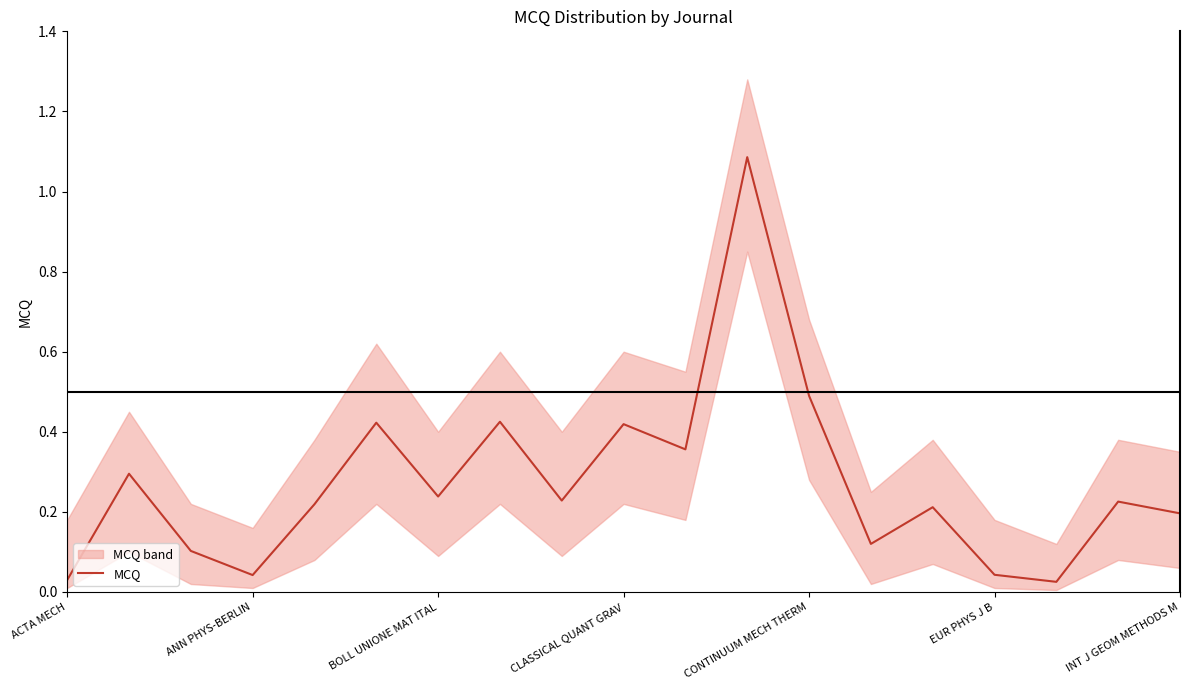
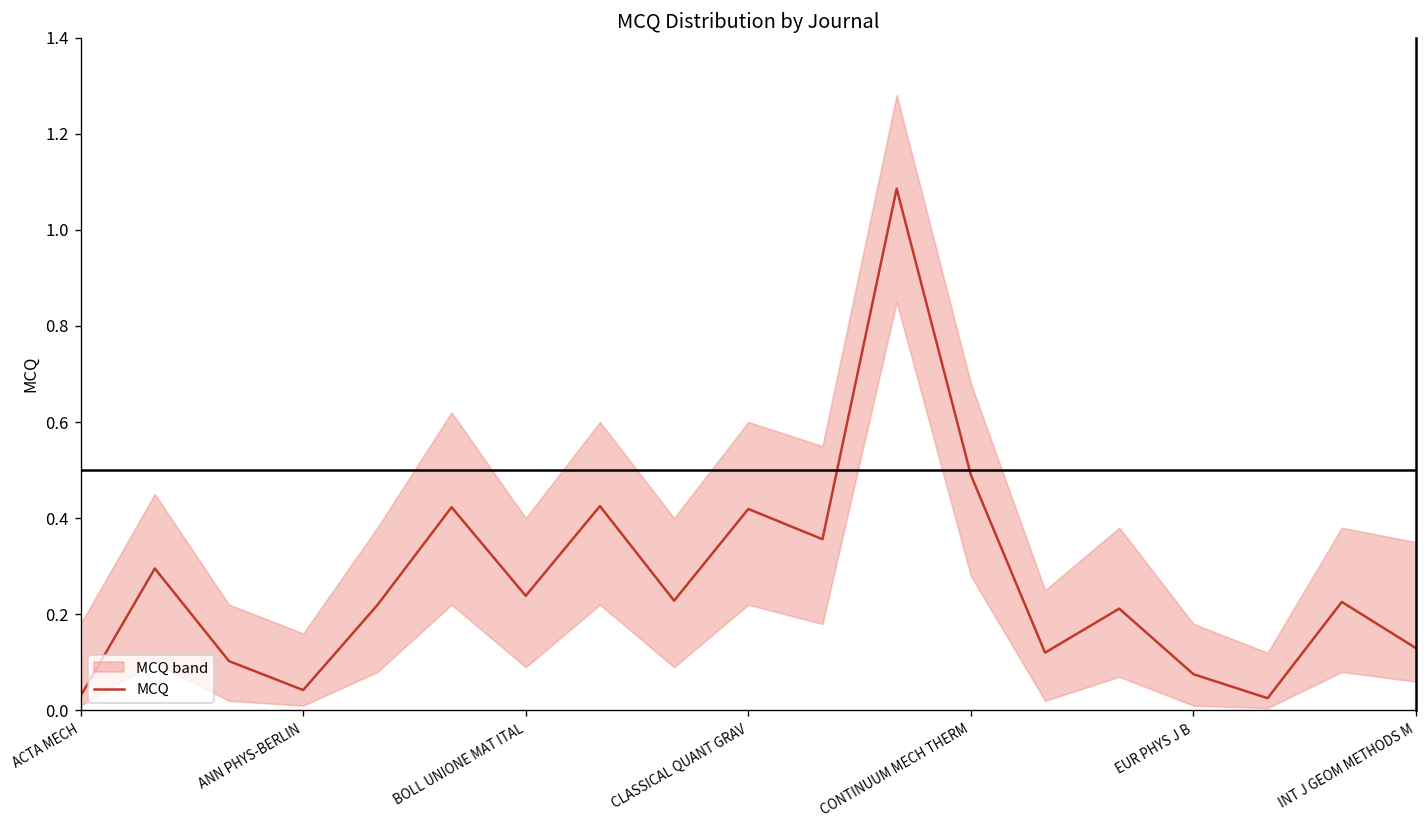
  {
    "MCQ": {
      "ACTA MECH": 0.03,
      "ANN PHYS-BERLIN": 0.04,
      "BOLL UNIONE MAT ITAL": 0.24,
      "CLASSICAL QUANT GRAV": 0.42,
      "CONTINUUM MECH THERM": 0.49,
-     "EUR PHYS J B": 0.04,
-     "INT J GEOM METHODS M": 0.20
+     "EUR PHYS J B": 0.08,
+     "INT J GEOM METHODS M": 0.13
    }
  }
